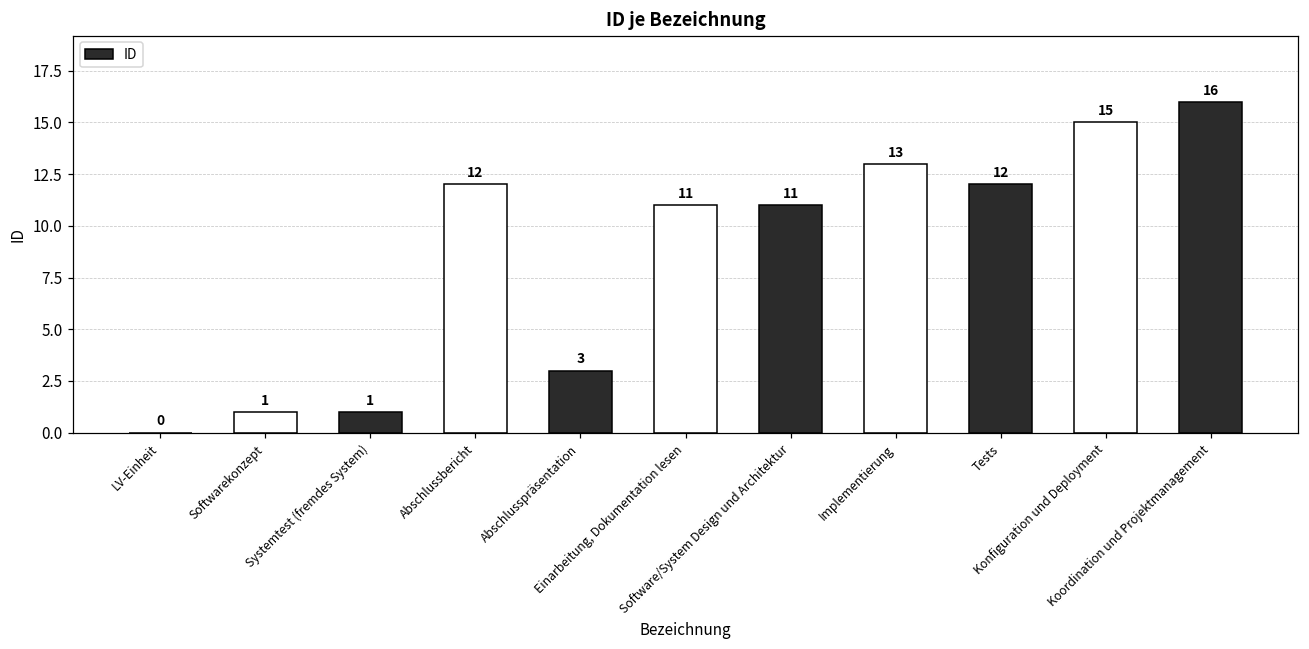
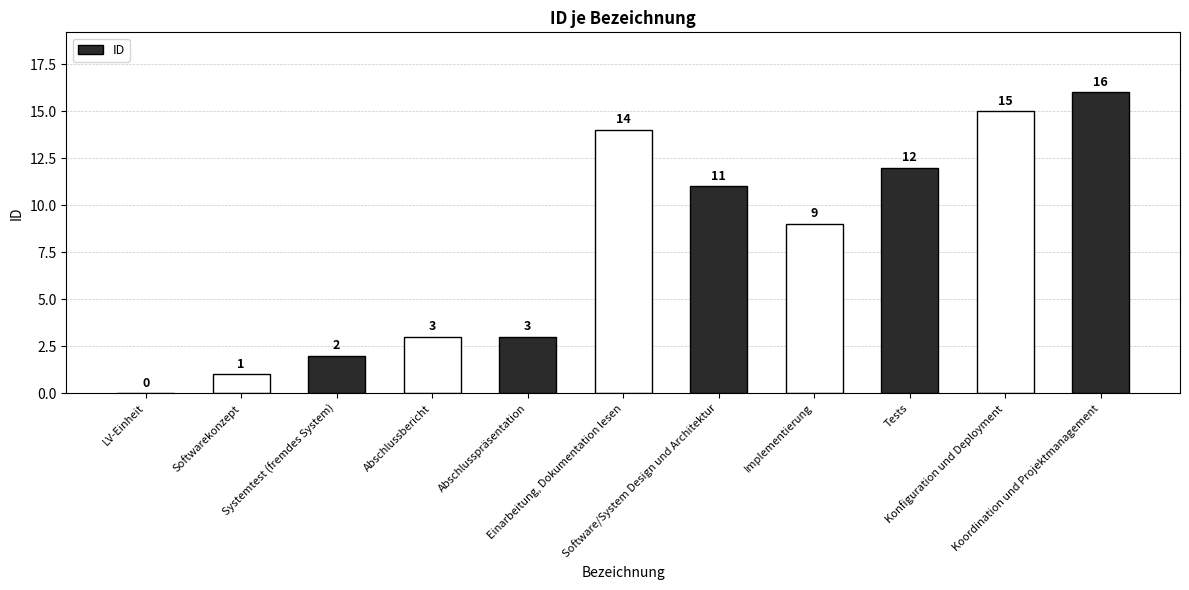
  {
    "LV-Einheit": 0,
    "Softwarekonzept": 1,
-   "Systemtest (fremdes System)": 1,
-   "Abschlussbericht": 12,
+   "Systemtest (fremdes System)": 2,
+   "Abschlussbericht": 3,
    "Abschlusspräsentation": 3,
-   "Einarbeitung, Dokumentation lesen": 11,
+   "Einarbeitung, Dokumentation lesen": 14,
    "Software/System Design und Architektur": 11,
-   "Implementierung": 13,
+   "Implementierung": 9,
    "Tests": 12,
    "Konfiguration und Deployment": 15,
    "Koordination und Projektmanagement": 16
  }
